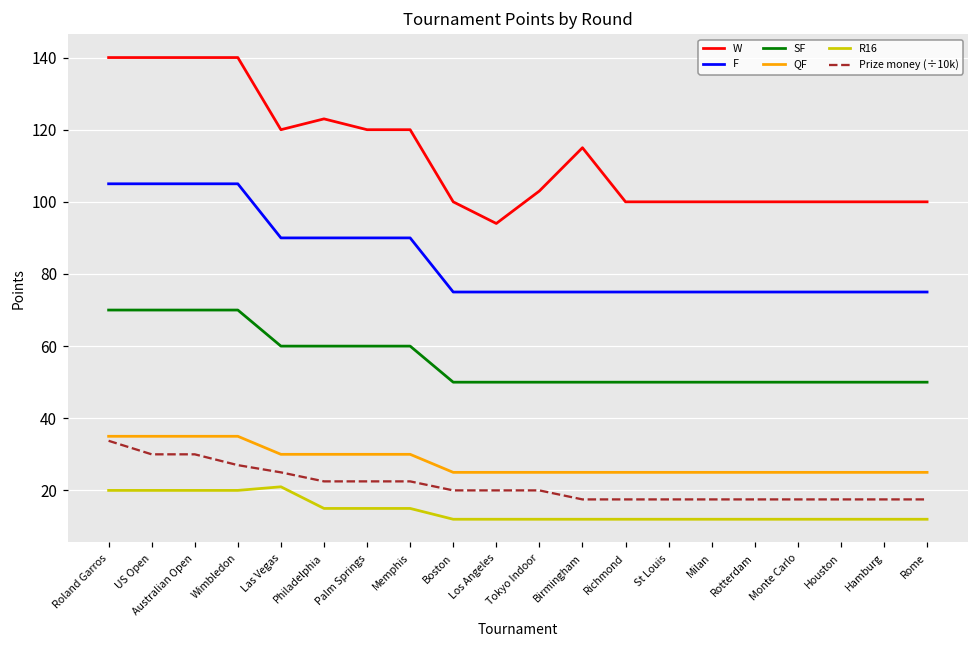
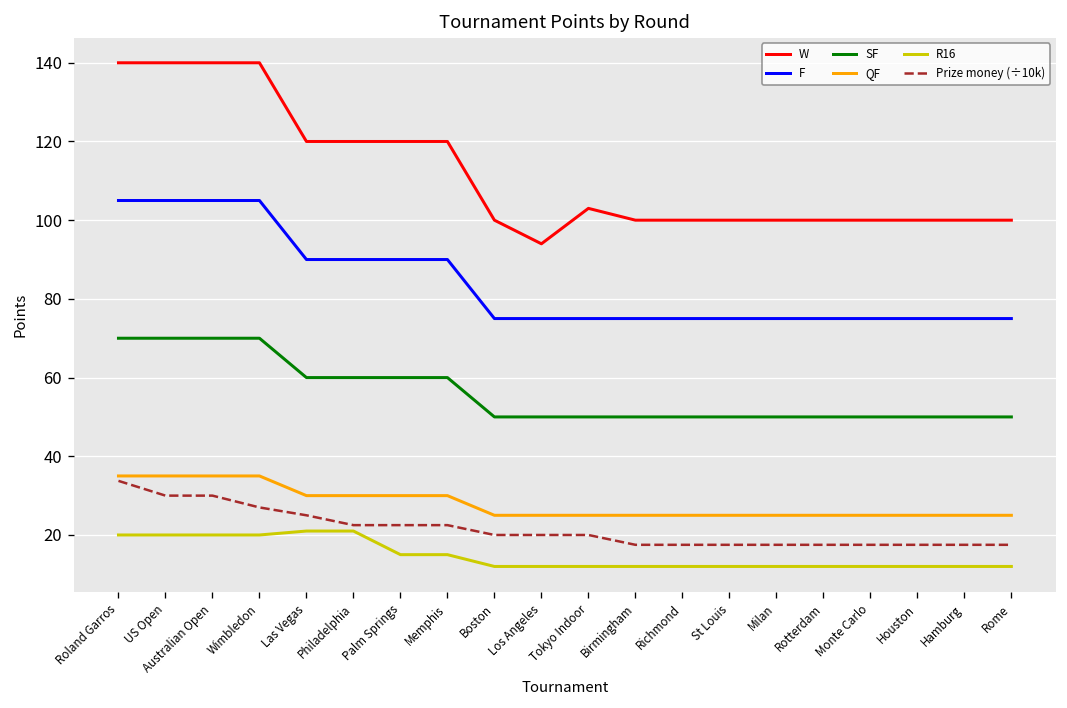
  {
    "W": {
      "Roland Garros": 140,
      "US Open": 140,
      "Australian Open": 140,
      "Wimbledon": 140,
      "Las Vegas": 120,
-     "Philadelphia": 123,
+     "Philadelphia": 120,
      "Palm Springs": 120,
      "Memphis": 120,
      "Boston": 100,
      "Los Angeles": 94,
      "Tokyo Indoor": 103,
-     "Birmingham": 115,
+     "Birmingham": 100,
      "Richmond": 100,
      "St Louis": 100,
      "Milan": 100,
      "Rotterdam": 100,
      "Monte Carlo": 100,
      "Houston": 100,
      "Hamburg": 100,
      "Rome": 100
    },
    "F": {
      "Roland Garros": 105,
      "US Open": 105,
      "Australian Open": 105,
      "Wimbledon": 105,
      "Las Vegas": 90,
      "Philadelphia": 90,
      "Palm Springs": 90,
      "Memphis": 90,
      "Boston": 75,
      "Los Angeles": 75,
      "Tokyo Indoor": 75,
      "Birmingham": 75,
      "Richmond": 75,
      "St Louis": 75,
      "Milan": 75,
      "Rotterdam": 75,
      "Monte Carlo": 75,
      "Houston": 75,
      "Hamburg": 75,
      "Rome": 75
    },
    "SF": {
      "Roland Garros": 70,
      "US Open": 70,
      "Australian Open": 70,
      "Wimbledon": 70,
      "Las Vegas": 60,
      "Philadelphia": 60,
      "Palm Springs": 60,
      "Memphis": 60,
      "Boston": 50,
      "Los Angeles": 50,
      "Tokyo Indoor": 50,
      "Birmingham": 50,
      "Richmond": 50,
      "St Louis": 50,
      "Milan": 50,
      "Rotterdam": 50,
      "Monte Carlo": 50,
      "Houston": 50,
      "Hamburg": 50,
      "Rome": 50
    },
    "QF": {
      "Roland Garros": 35,
      "US Open": 35,
      "Australian Open": 35,
      "Wimbledon": 35,
      "Las Vegas": 30,
      "Philadelphia": 30,
      "Palm Springs": 30,
      "Memphis": 30,
      "Boston": 25,
      "Los Angeles": 25,
      "Tokyo Indoor": 25,
      "Birmingham": 25,
      "Richmond": 25,
      "St Louis": 25,
      "Milan": 25,
      "Rotterdam": 25,
      "Monte Carlo": 25,
      "Houston": 25,
      "Hamburg": 25,
      "Rome": 25
    },
    "R16": {
      "Roland Garros": 20,
      "US Open": 20,
      "Australian Open": 20,
      "Wimbledon": 20,
      "Las Vegas": 21,
-     "Philadelphia": 15,
+     "Philadelphia": 21,
      "Palm Springs": 15,
      "Memphis": 15,
      "Boston": 12,
      "Los Angeles": 12,
      "Tokyo Indoor": 12,
      "Birmingham": 12,
      "Richmond": 12,
      "St Louis": 12,
      "Milan": 12,
      "Rotterdam": 12,
      "Monte Carlo": 12,
      "Houston": 12,
      "Hamburg": 12,
      "Rome": 12
    },
    "Prize money (÷10k)": {
      "Roland Garros": 34,
      "US Open": 30,
      "Australian Open": 30,
      "Wimbledon": 27,
      "Las Vegas": 25,
      "Philadelphia": 23,
      "Palm Springs": 23,
      "Memphis": 23,
      "Boston": 20,
      "Los Angeles": 20,
      "Tokyo Indoor": 20,
      "Birmingham": 18,
      "Richmond": 18,
      "St Louis": 18,
      "Milan": 18,
      "Rotterdam": 18,
      "Monte Carlo": 18,
      "Houston": 18,
      "Hamburg": 18,
      "Rome": 18
    }
  }
